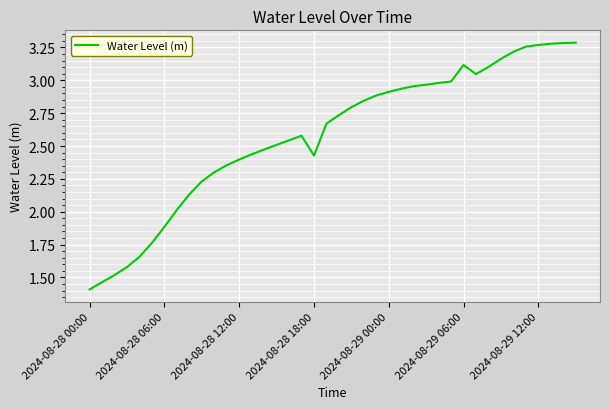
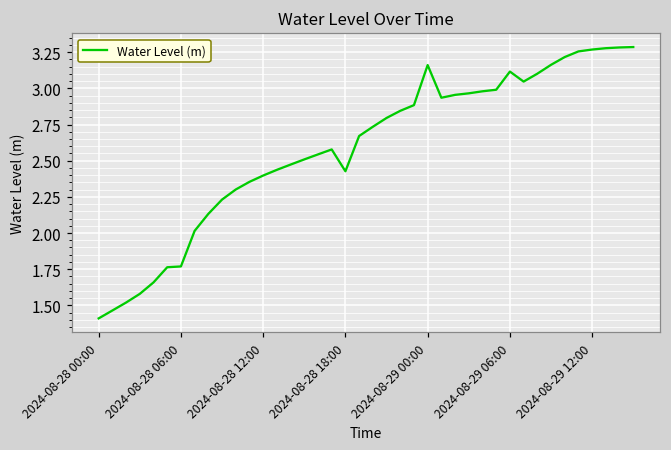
  {
    "2024-08-28 00:00": 1.41,
-   "2024-08-28 06:00": 1.89,
+   "2024-08-28 06:00": 1.77,
    "2024-08-28 12:00": 2.40,
    "2024-08-28 18:00": 2.43,
-   "2024-08-29 00:00": 2.91,
+   "2024-08-29 00:00": 3.16,
    "2024-08-29 06:00": 3.12,
    "2024-08-29 12:00": 3.27
  }
